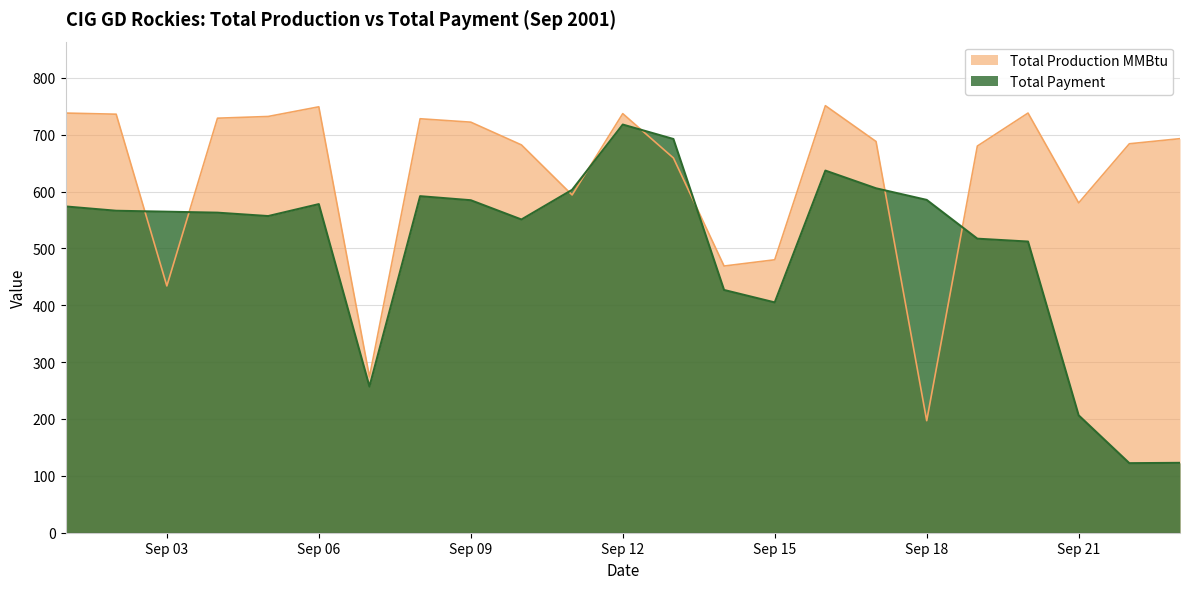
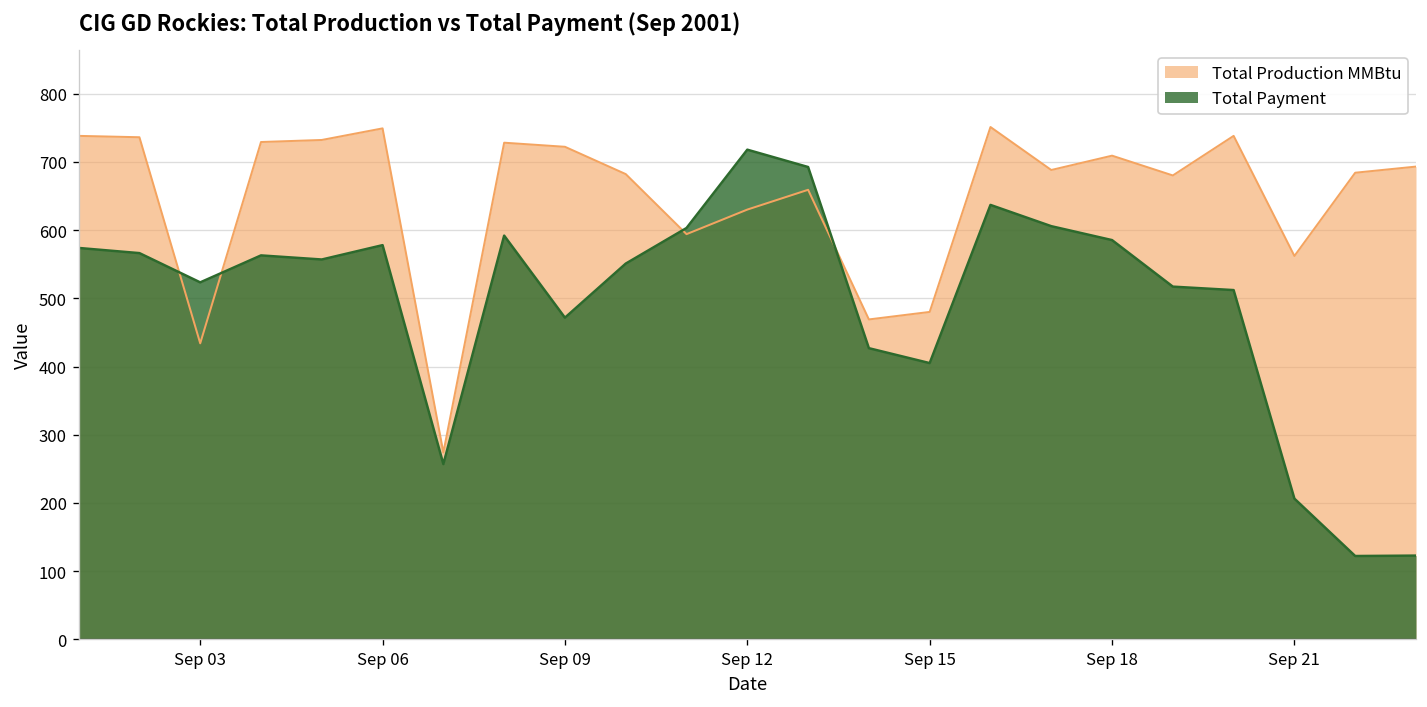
  {
    "Total Production MMBtu": {
      "Sep 03": 430,
      "Sep 06": 750,
      "Sep 09": 720,
-     "Sep 12": 740,
+     "Sep 12": 630,
      "Sep 15": 480,
-     "Sep 18": 200,
-     "Sep 21": 580
+     "Sep 18": 710,
+     "Sep 21": 560
    },
    "Total Payment": {
-     "Sep 03": 560,
+     "Sep 03": 520,
      "Sep 06": 580,
-     "Sep 09": 580,
+     "Sep 09": 470,
      "Sep 12": 720,
      "Sep 15": 410,
      "Sep 18": 590,
      "Sep 21": 210
    }
  }
